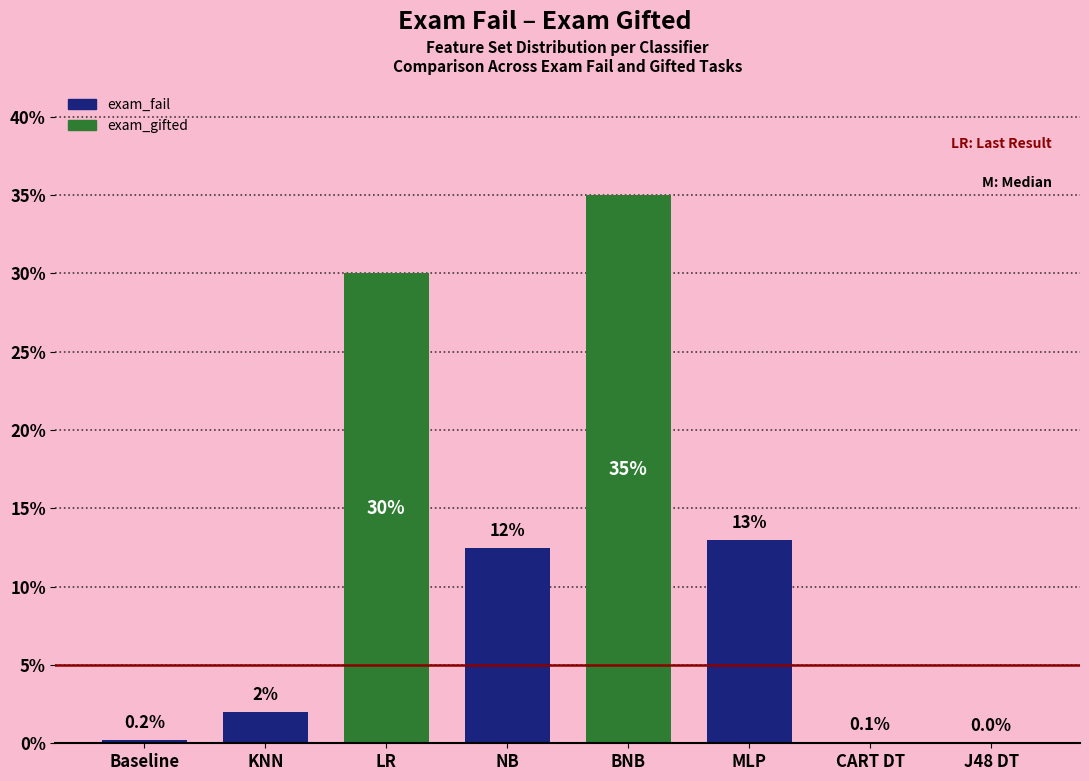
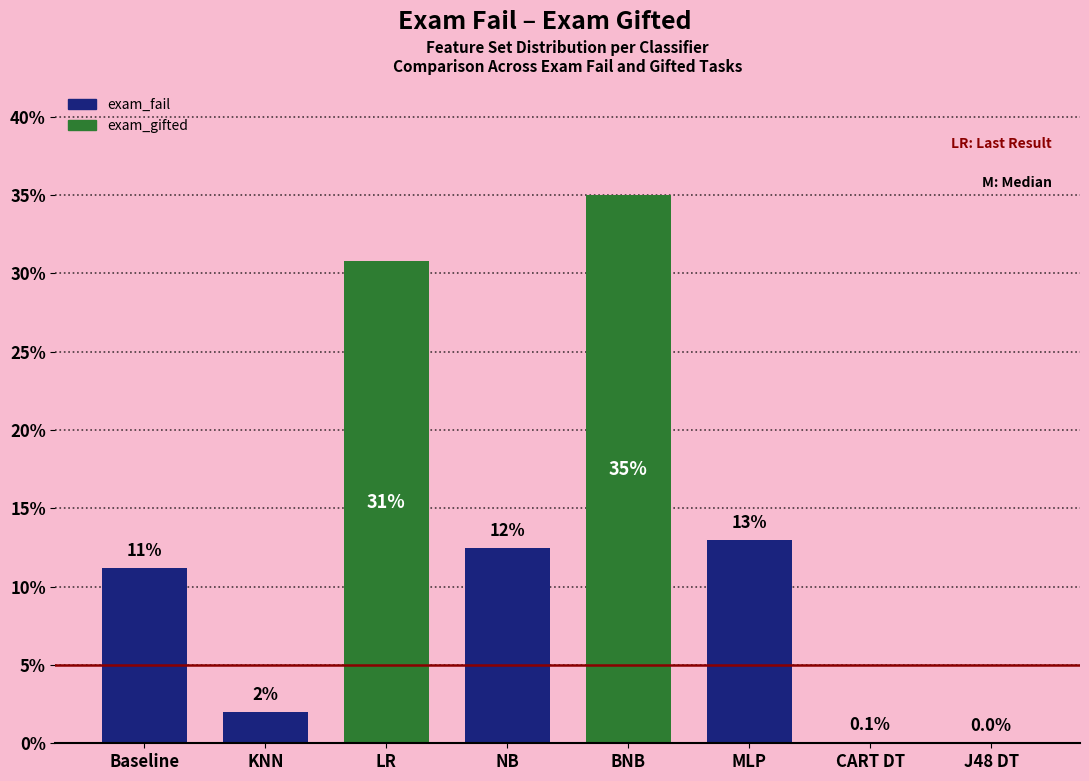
  {
-   "Baseline": "0.2%",
+   "Baseline": "11%",
    "KNN": "2%",
-   "LR": "30%",
+   "LR": "31%",
    "NB": "12%",
    "BNB": "35%",
    "MLP": "13%",
    "CART DT": "0.1%",
    "J48 DT": "0.0%"
  }
